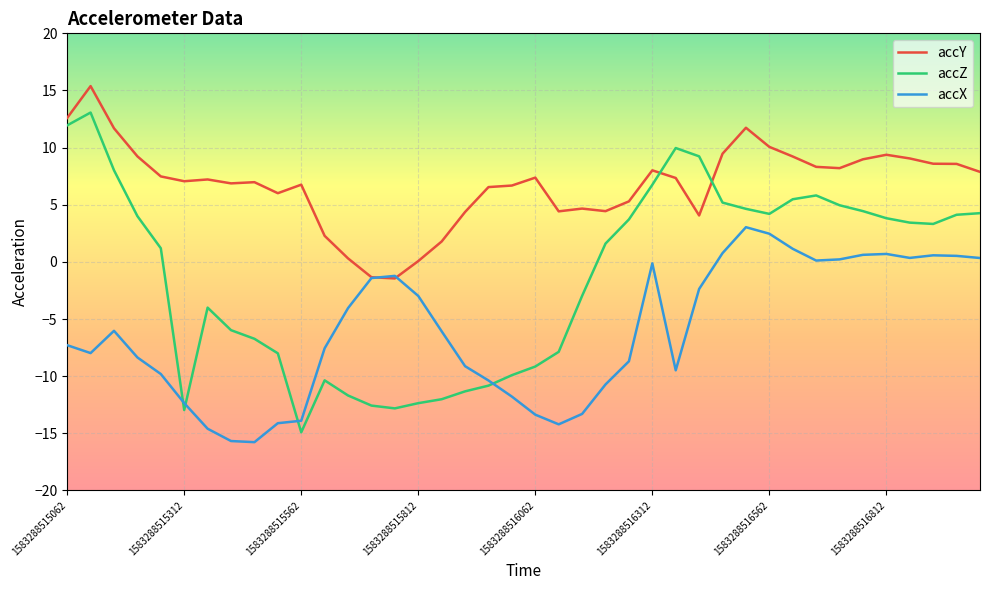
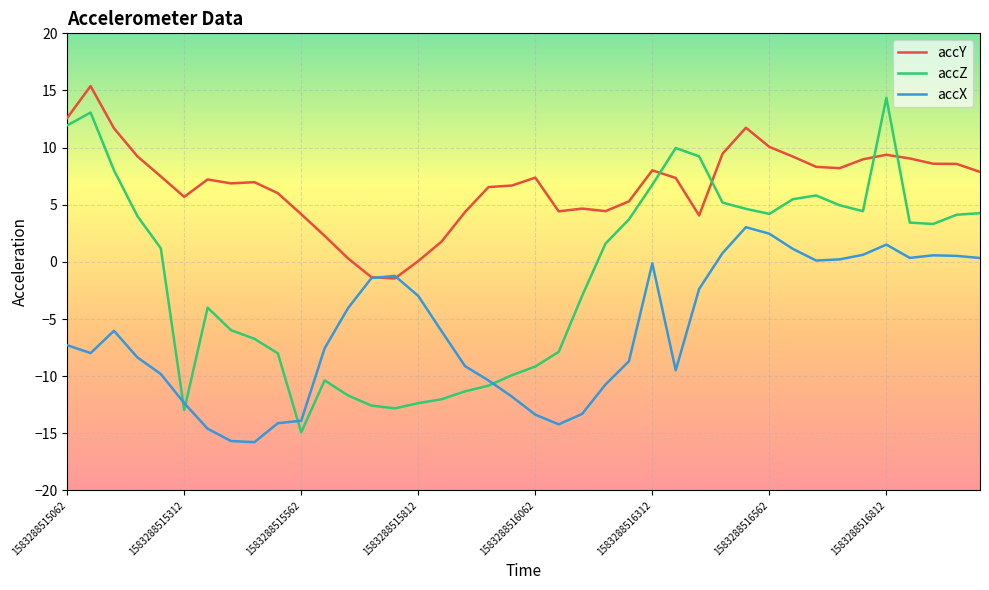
  {
    "accY": {
      "1583288515062": 12.6,
-     "1583288515312": 7.1,
-     "1583288515562": 6.8,
+     "1583288515312": 5.7,
+     "1583288515562": 4.2,
      "1583288515812": 0.1,
      "1583288516062": 7.4,
      "1583288516312": 8.0,
      "1583288516562": 10.1,
      "1583288516812": 9.4
    },
    "accZ": {
      "1583288515062": 11.9,
      "1583288515312": -13.0,
      "1583288515562": -14.9,
      "1583288515812": -12.4,
      "1583288516062": -9.2,
      "1583288516312": 6.7,
      "1583288516562": 4.2,
-     "1583288516812": 3.8
+     "1583288516812": 14.4
    },
    "accX": {
      "1583288515062": -7.3,
      "1583288515312": -12.4,
      "1583288515562": -13.9,
      "1583288515812": -3.0,
      "1583288516062": -13.4,
      "1583288516312": -0.1,
      "1583288516562": 2.5,
-     "1583288516812": 0.7
+     "1583288516812": 1.5
    }
  }
